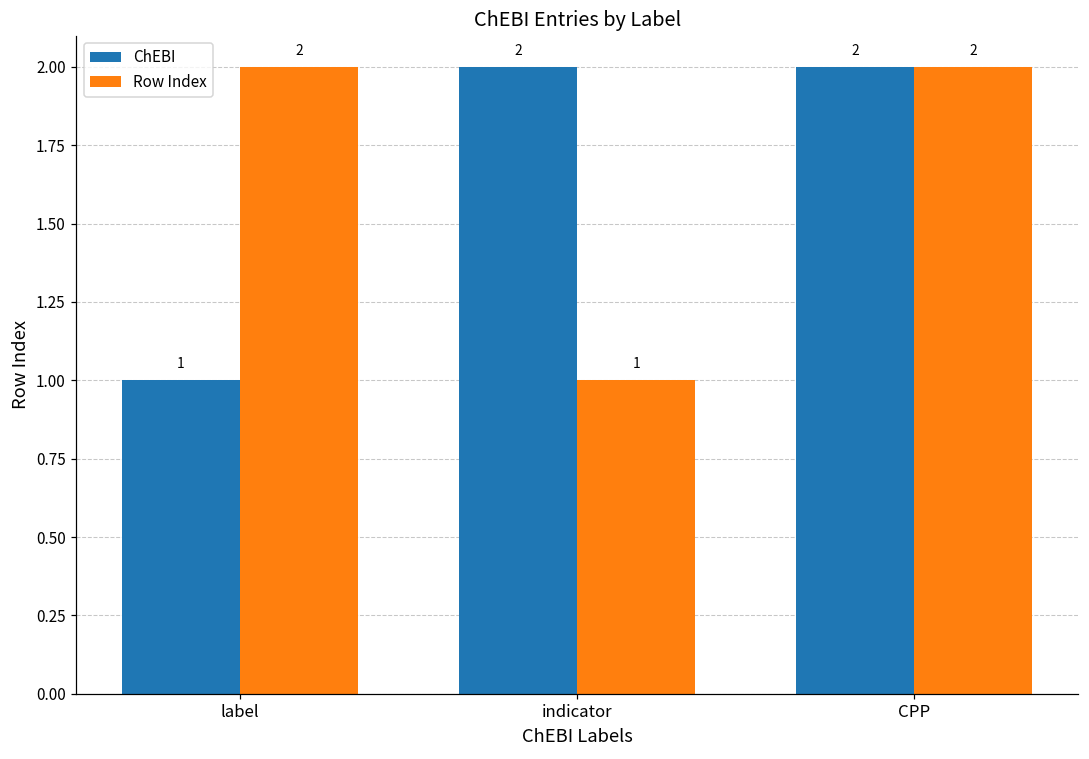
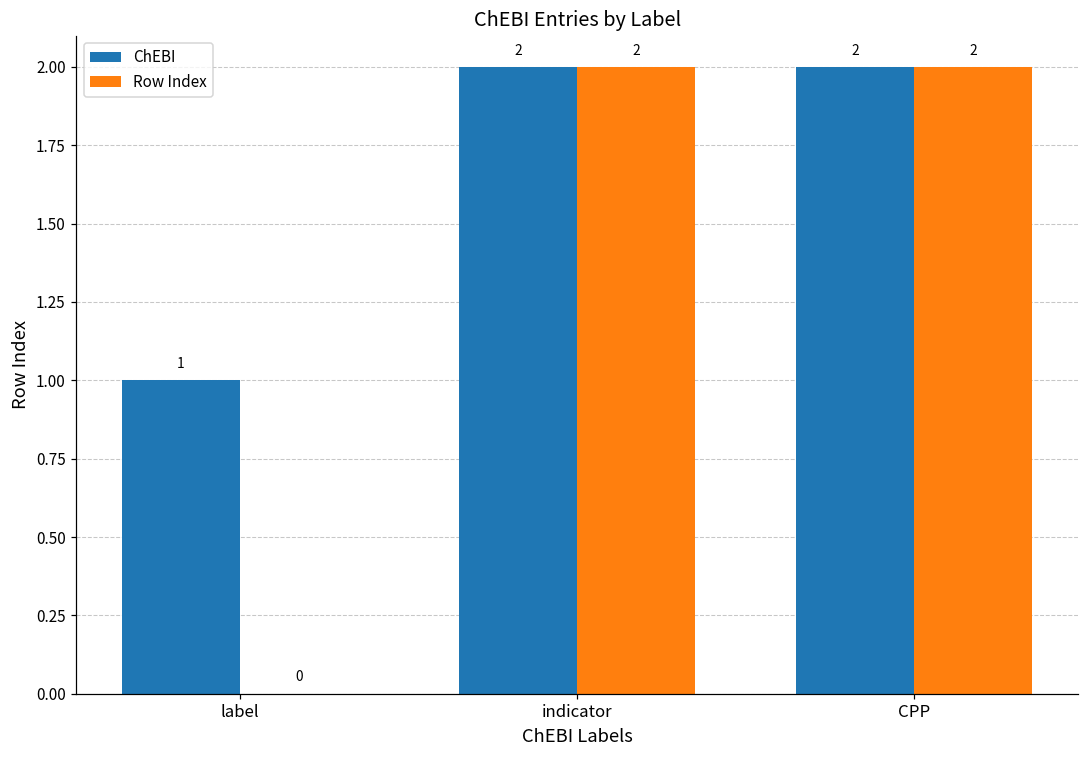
  {
    "ChEBI": {
      "label": 1,
      "indicator": 2,
      "CPP": 2
    },
    "Row Index": {
-     "label": 2,
-     "indicator": 1,
+     "label": 0,
+     "indicator": 2,
      "CPP": 2
    }
  }
